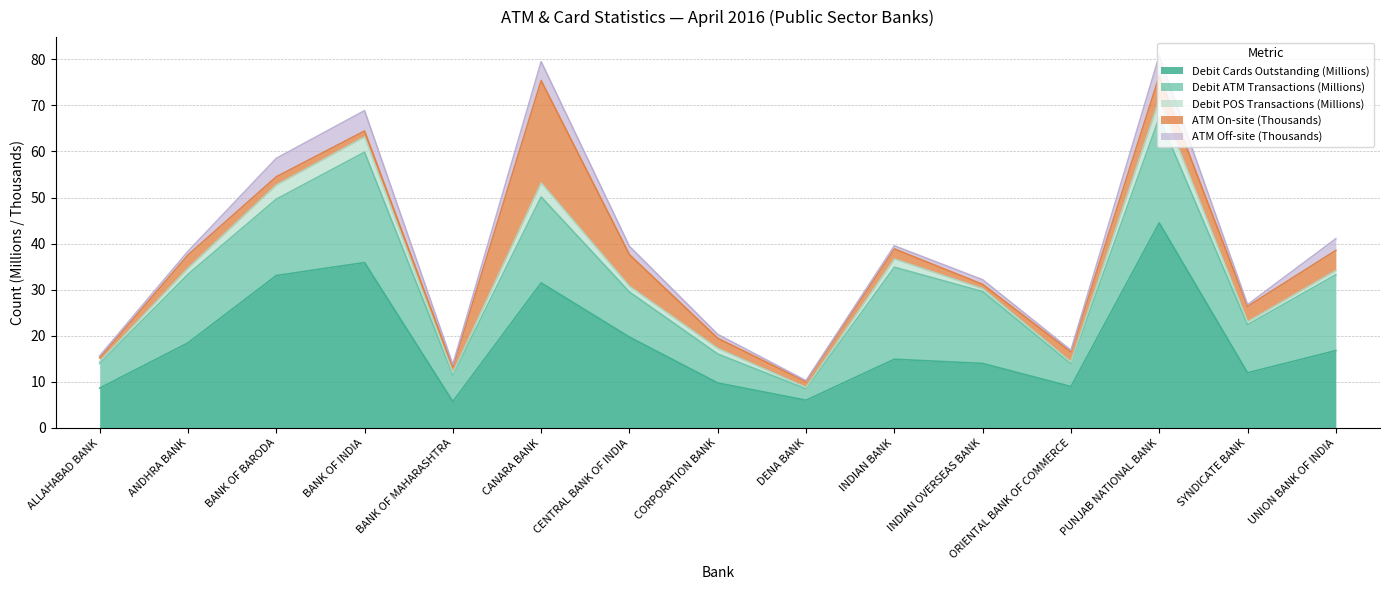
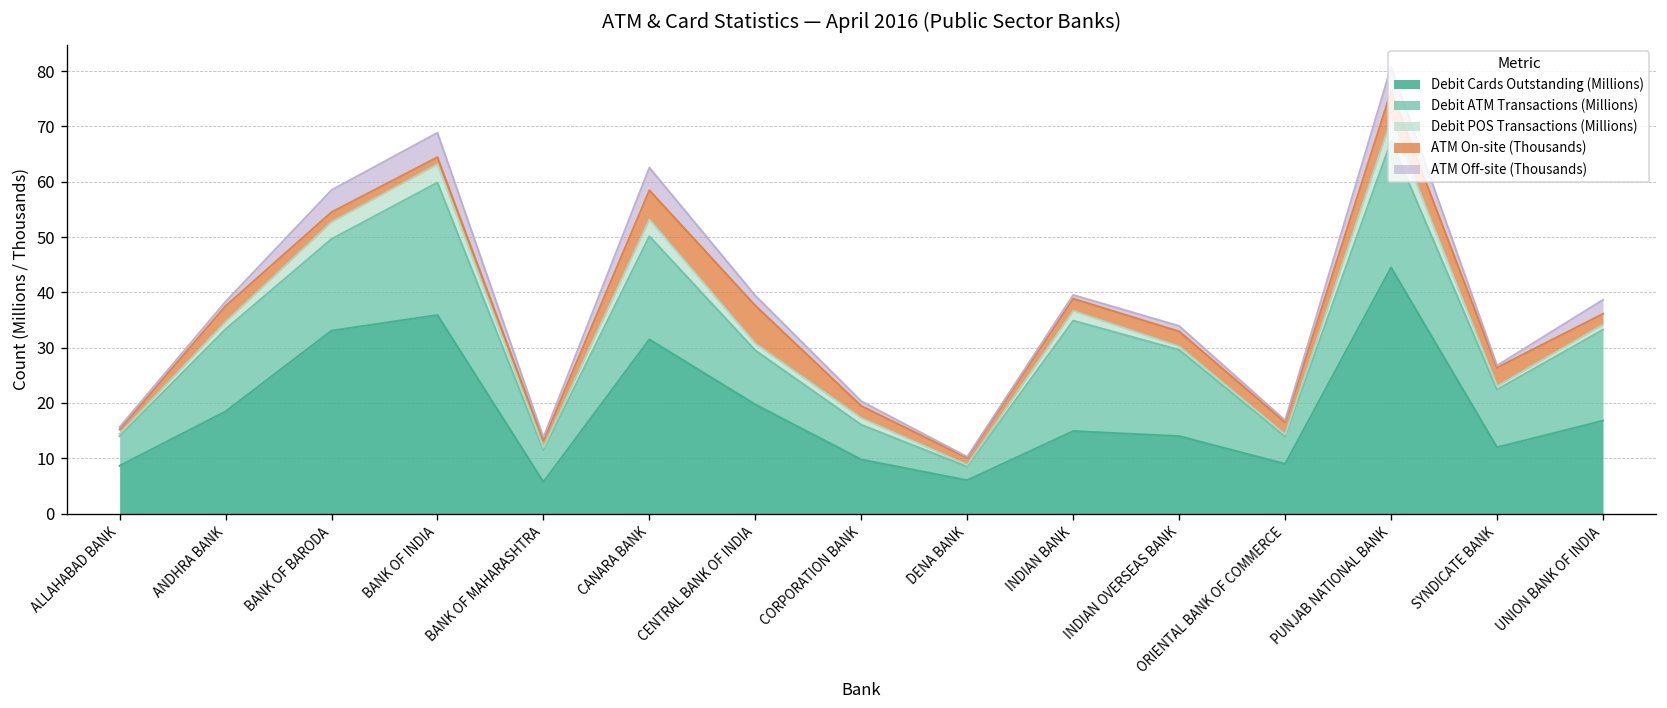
  {
    "ATM On-site (Thousands)": {
      "ANDHRA BANK": 3,
      "BANK OF BARODA": 2,
      "BANK OF INDIA": 1,
      "BANK OF MAHARASHTRA": 1,
-     "CANARA BANK": 22,
+     "CANARA BANK": 5,
      "CENTRAL BANK OF INDIA": 7,
      "CORPORATION BANK": 2,
      "INDIAN BANK": 2,
-     "INDIAN OVERSEAS BANK": 1,
-     "UNION BANK OF INDIA": 4
+     "INDIAN OVERSEAS BANK": 3,
+     "UNION BANK OF INDIA": 2
    }
  }
